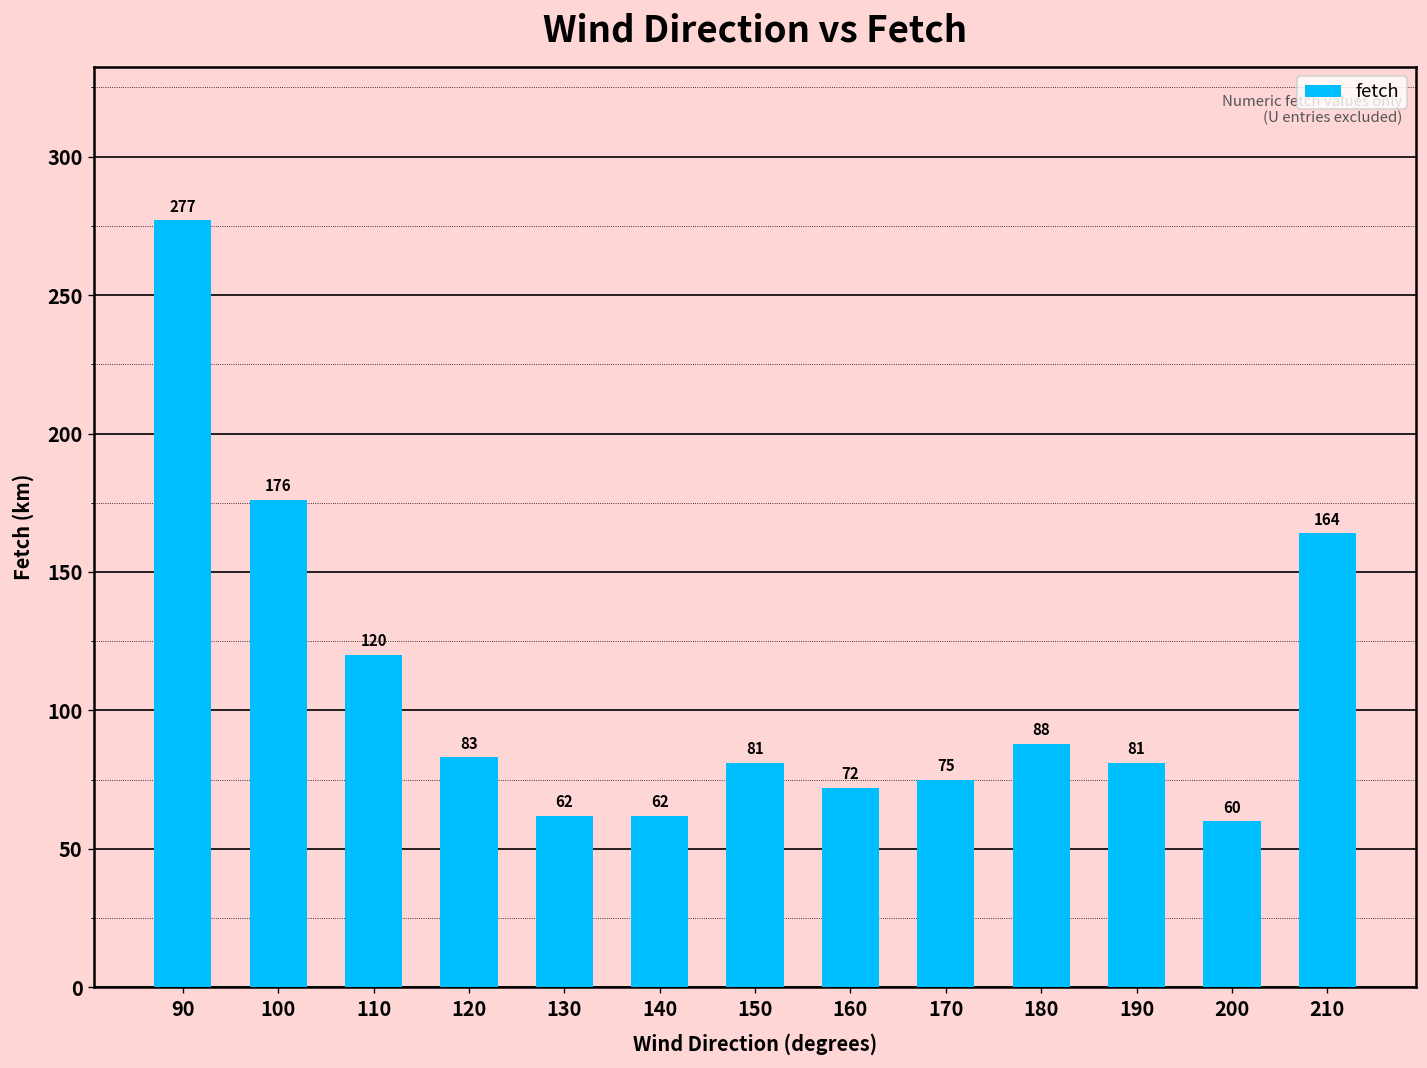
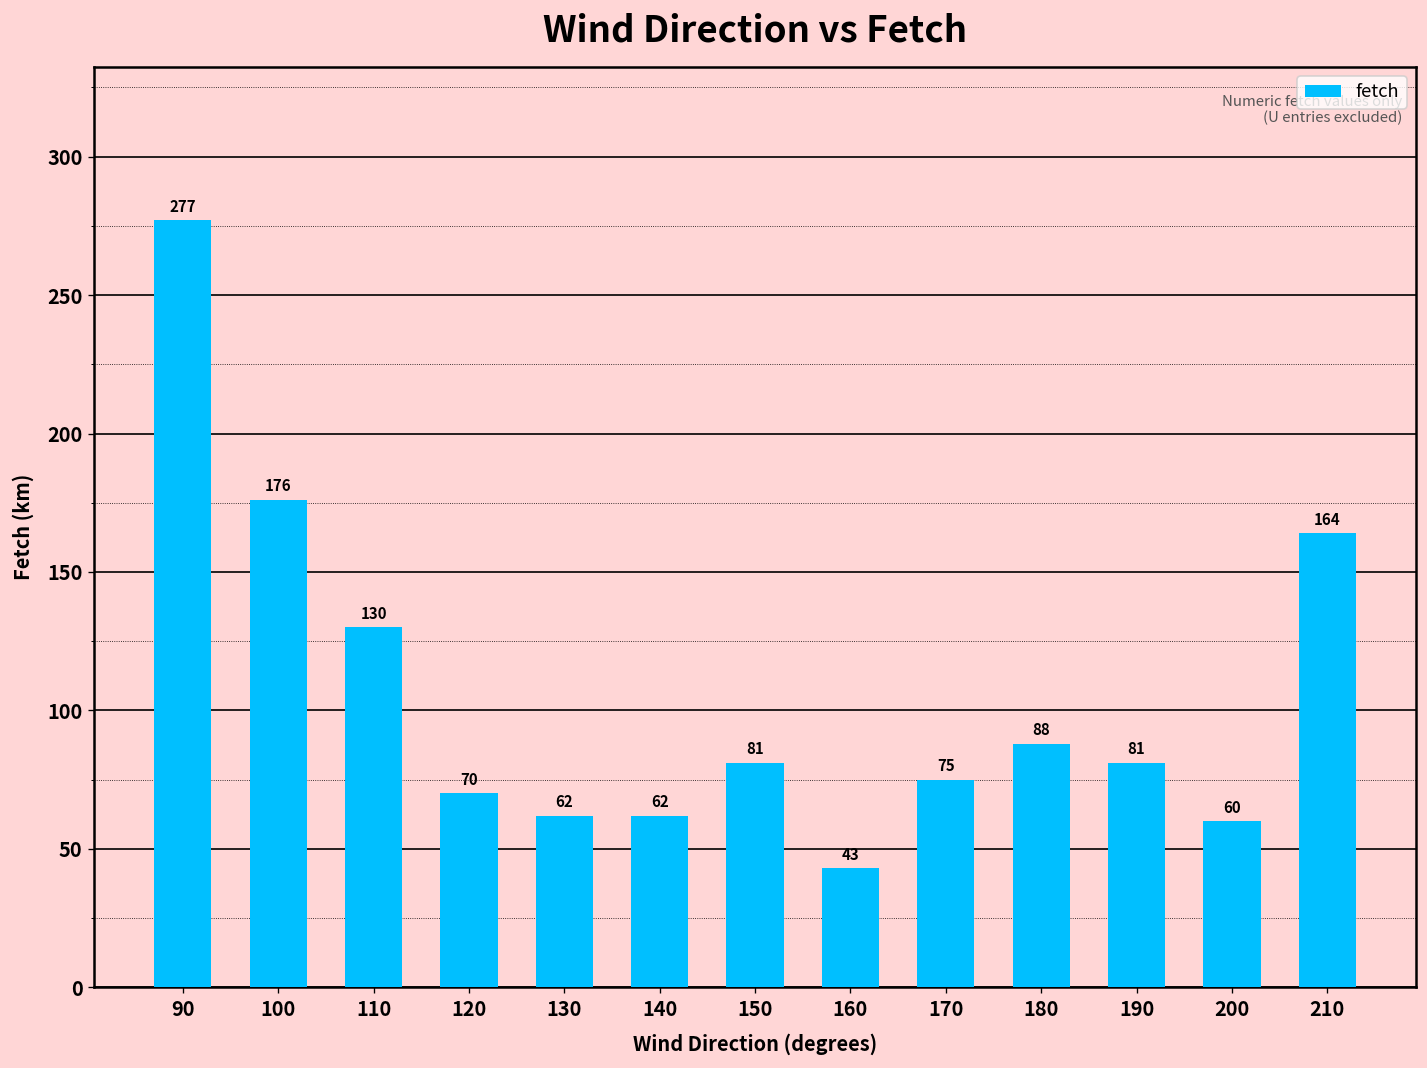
  {
    "90": 277,
    "100": 176,
-   "110": 120,
-   "120": 83,
+   "110": 130,
+   "120": 70,
    "130": 62,
    "140": 62,
    "150": 81,
-   "160": 72,
+   "160": 43,
    "170": 75,
    "180": 88,
    "190": 81,
    "200": 60,
    "210": 164
  }
